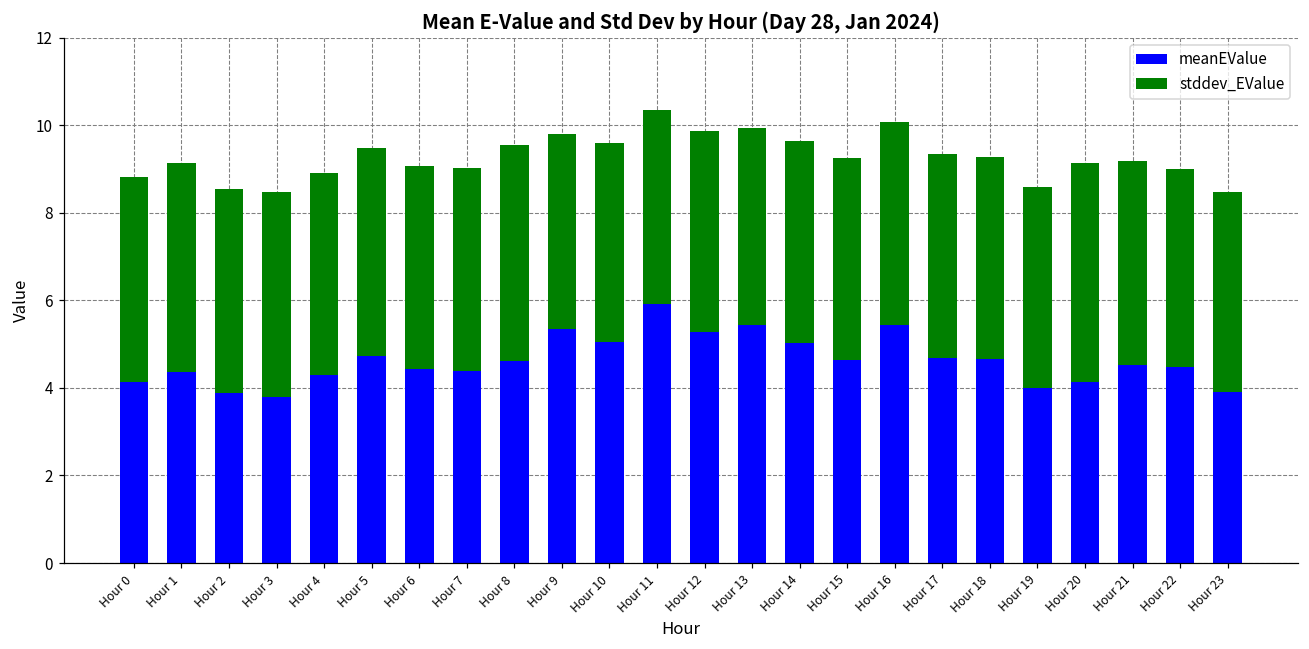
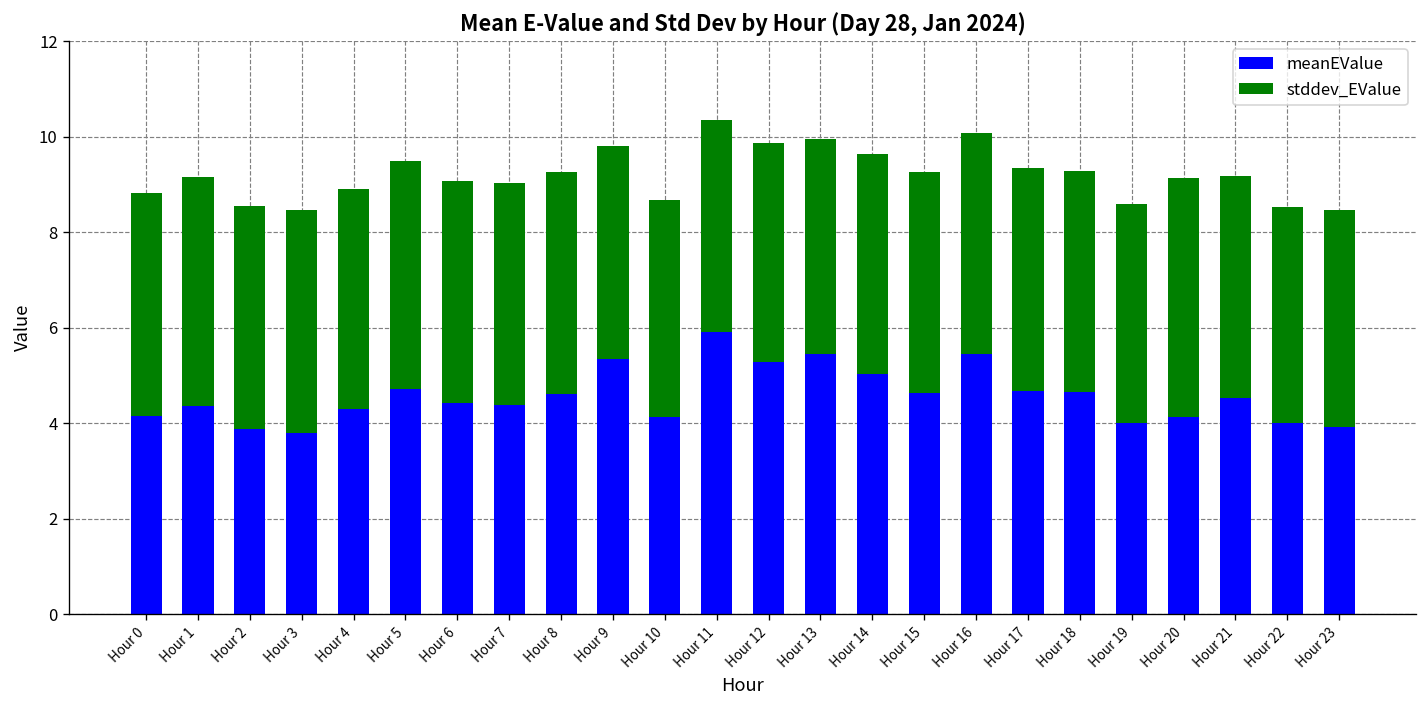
  {
    "meanEValue": {
      "Hour 0": 4.1,
      "Hour 1": 4.4,
      "Hour 2": 3.9,
      "Hour 3": 3.8,
      "Hour 4": 4.3,
      "Hour 5": 4.7,
      "Hour 6": 4.4,
      "Hour 7": 4.4,
      "Hour 8": 4.6,
      "Hour 9": 5.3,
-     "Hour 10": 5.1,
+     "Hour 10": 4.1,
      "Hour 11": 5.9,
      "Hour 12": 5.3,
      "Hour 13": 5.4,
      "Hour 14": 5.0,
      "Hour 15": 4.6,
      "Hour 16": 5.4,
      "Hour 17": 4.7,
      "Hour 18": 4.7,
      "Hour 19": 4.0,
      "Hour 20": 4.1,
      "Hour 21": 4.5,
-     "Hour 22": 4.5,
+     "Hour 22": 4.0,
      "Hour 23": 3.9
    },
    "stddev_EValue": {
      "Hour 0": 4.7,
      "Hour 1": 4.8,
      "Hour 2": 4.7,
      "Hour 3": 4.7,
      "Hour 4": 4.6,
      "Hour 5": 4.8,
      "Hour 6": 4.6,
      "Hour 7": 4.6,
-     "Hour 8": 4.9,
+     "Hour 8": 4.7,
      "Hour 9": 4.5,
      "Hour 10": 4.5,
      "Hour 11": 4.4,
      "Hour 12": 4.6,
      "Hour 13": 4.5,
      "Hour 14": 4.6,
      "Hour 15": 4.6,
      "Hour 16": 4.6,
      "Hour 17": 4.7,
      "Hour 18": 4.6,
      "Hour 19": 4.6,
      "Hour 20": 5.0,
      "Hour 21": 4.7,
      "Hour 22": 4.5,
      "Hour 23": 4.6
    }
  }
